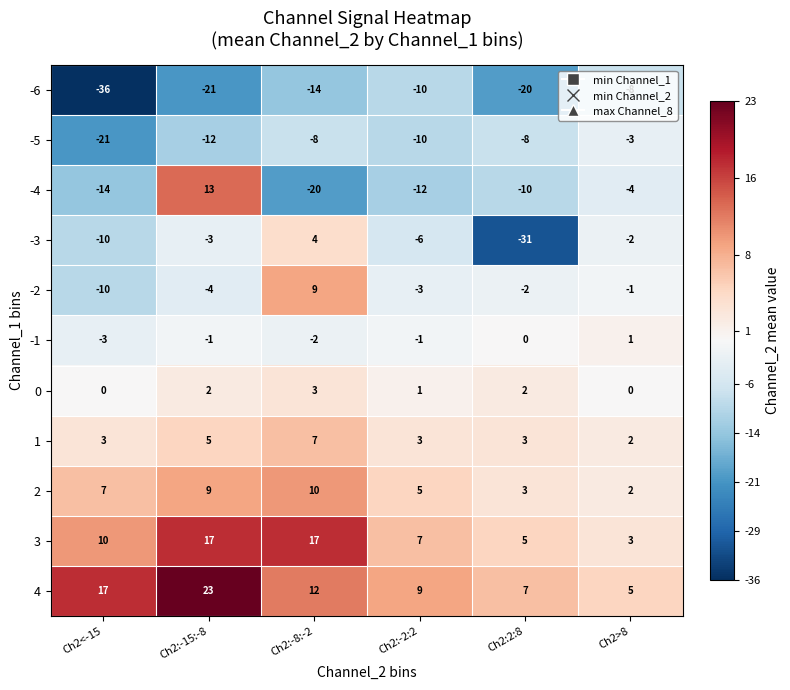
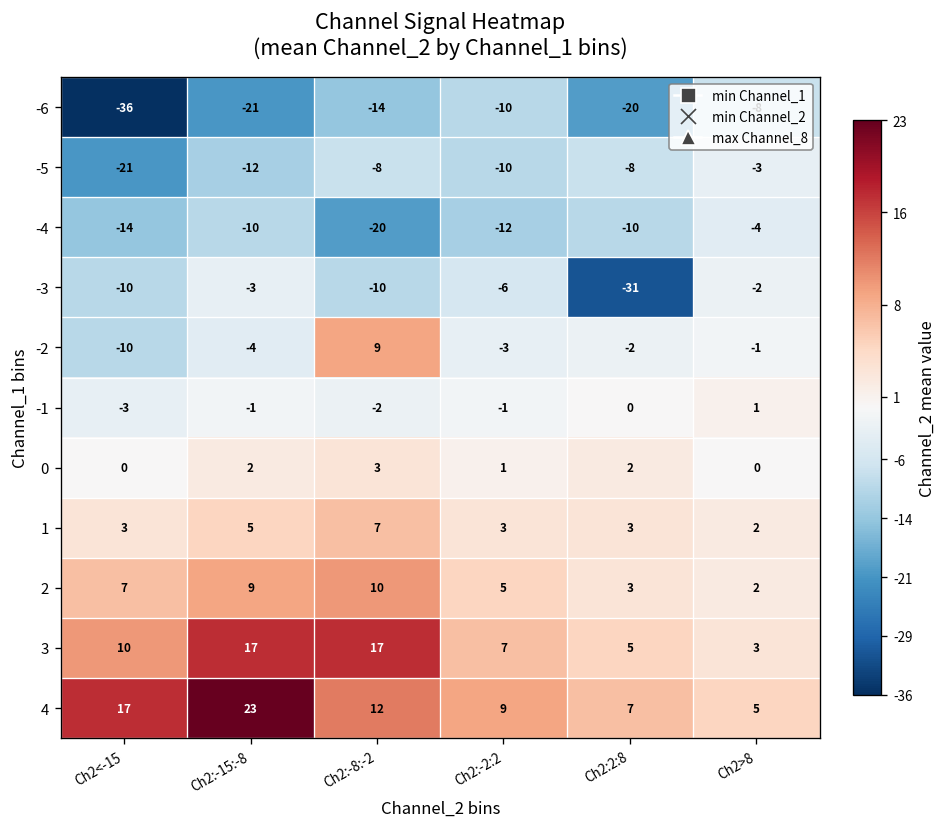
  {
    "-6": {
      "Ch2<-15": -36,
      "Ch2:-15:-8": -21,
      "Ch2:-8:-2": -14,
      "Ch2:-2:2": -10,
      "Ch2:2:8": -20
    },
    "-5": {
      "Ch2<-15": -21,
      "Ch2:-15:-8": -12,
      "Ch2:-8:-2": -8,
      "Ch2:-2:2": -10,
      "Ch2:2:8": -8,
      "Ch2>8": -3
    },
    "-4": {
      "Ch2<-15": -14,
-     "Ch2:-15:-8": 13,
+     "Ch2:-15:-8": -10,
      "Ch2:-8:-2": -20,
      "Ch2:-2:2": -12,
      "Ch2:2:8": -10,
      "Ch2>8": -4
    },
    "-3": {
      "Ch2<-15": -10,
      "Ch2:-15:-8": -3,
-     "Ch2:-8:-2": 4,
+     "Ch2:-8:-2": -10,
      "Ch2:-2:2": -6,
      "Ch2:2:8": -31,
      "Ch2>8": -2
    },
    "-2": {
      "Ch2<-15": -10,
      "Ch2:-15:-8": -4,
      "Ch2:-8:-2": 9,
      "Ch2:-2:2": -3,
      "Ch2:2:8": -2,
      "Ch2>8": -1
    },
    "-1": {
      "Ch2<-15": -3,
      "Ch2:-15:-8": -1,
      "Ch2:-8:-2": -2,
      "Ch2:-2:2": -1,
      "Ch2:2:8": 0,
      "Ch2>8": 1
    },
    "0": {
      "Ch2<-15": 0,
      "Ch2:-15:-8": 2,
      "Ch2:-8:-2": 3,
      "Ch2:-2:2": 1,
      "Ch2:2:8": 2,
      "Ch2>8": 0
    },
    "1": {
      "Ch2<-15": 3,
      "Ch2:-15:-8": 5,
      "Ch2:-8:-2": 7,
      "Ch2:-2:2": 3,
      "Ch2:2:8": 3,
      "Ch2>8": 2
    },
    "2": {
      "Ch2<-15": 7,
      "Ch2:-15:-8": 9,
      "Ch2:-8:-2": 10,
      "Ch2:-2:2": 5,
      "Ch2:2:8": 3,
      "Ch2>8": 2
    },
    "3": {
      "Ch2<-15": 10,
      "Ch2:-15:-8": 17,
      "Ch2:-8:-2": 17,
      "Ch2:-2:2": 7,
      "Ch2:2:8": 5,
      "Ch2>8": 3
    },
    "4": {
      "Ch2<-15": 17,
      "Ch2:-15:-8": 23,
      "Ch2:-8:-2": 12,
      "Ch2:-2:2": 9,
      "Ch2:2:8": 7,
      "Ch2>8": 5
    }
  }
